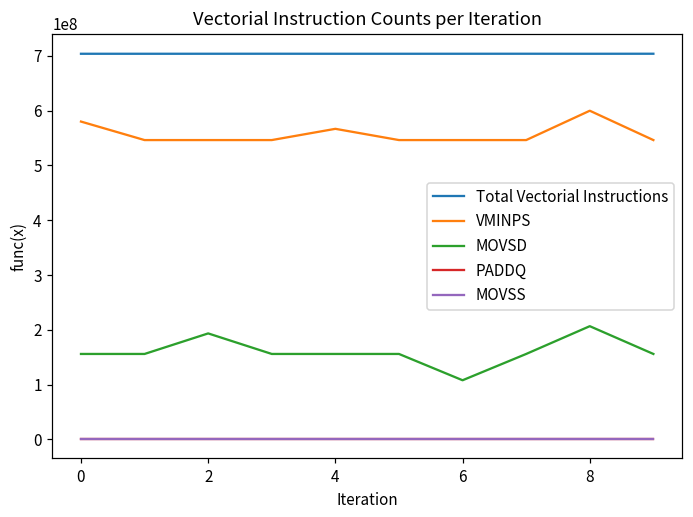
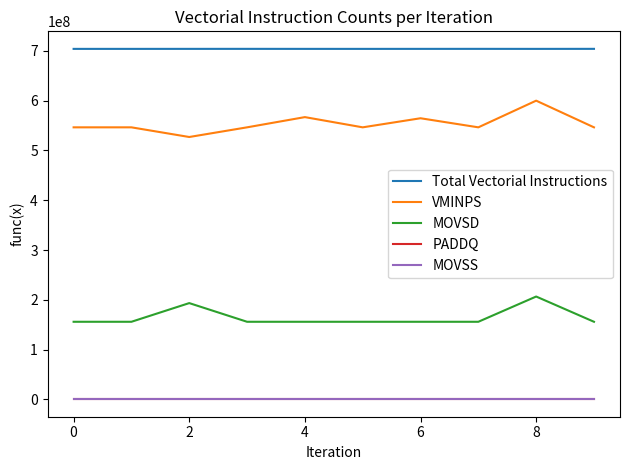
  {
    "Total Vectorial Instructions": {
      "0": 700000000,
      "2": 700000000,
      "4": 700000000,
      "6": 700000000,
      "8": 700000000
    },
    "VMINPS": {
-     "0": 580000000,
-     "2": 550000000,
+     "0": 550000000,
+     "2": 530000000,
      "4": 570000000,
-     "6": 550000000,
+     "6": 560000000,
      "8": 600000000
    },
    "MOVSD": {
      "0": 160000000,
      "2": 190000000,
      "4": 160000000,
-     "6": 110000000,
+     "6": 160000000,
      "8": 210000000
    },
    "MOVSS": {
      "0": 0,
      "2": 0,
      "4": 0,
      "6": 0,
      "8": 0
    }
  }
